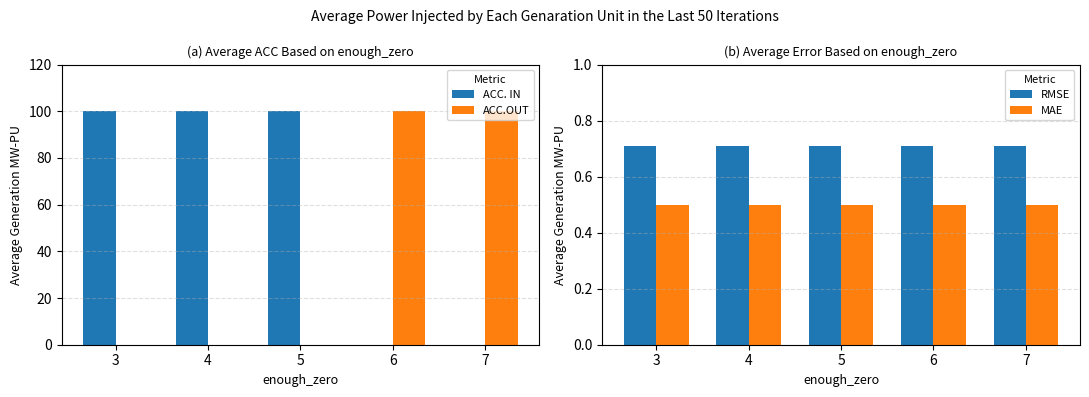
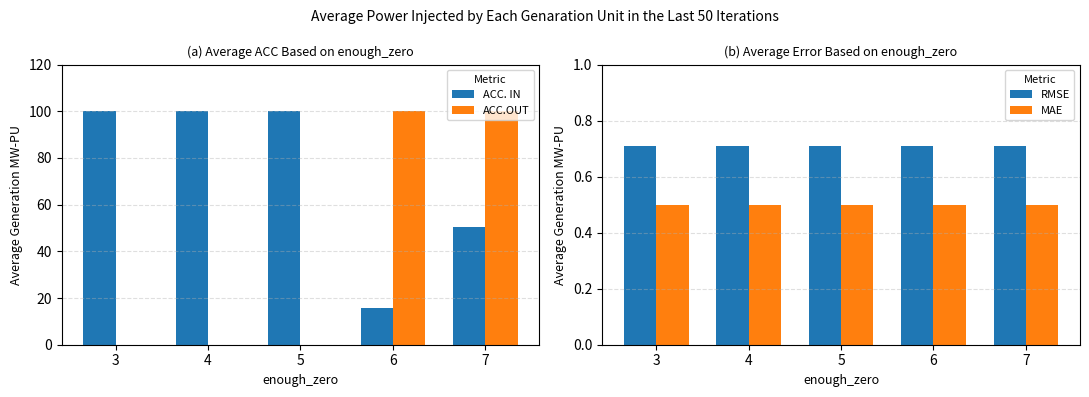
  {
    "(a) Average ACC Based on enough_zero": {
      "ACC. IN": {
        "3": 100,
        "4": 100,
        "5": 100,
-       "6": 0,
-       "7": 0
+       "6": 16,
+       "7": 50
      },
      "ACC.OUT": {
        "3": 0,
        "4": 0,
        "5": 0,
        "6": 100
      }
    },
    "(b) Average Error Based on enough_zero": {
      "RMSE": {
        "3": 0.71,
        "4": 0.71,
        "5": 0.71,
        "6": 0.71,
        "7": 0.71
      },
      "MAE": {
        "3": 0.50,
        "4": 0.50,
        "5": 0.50,
        "6": 0.50,
        "7": 0.50
      }
    }
  }
